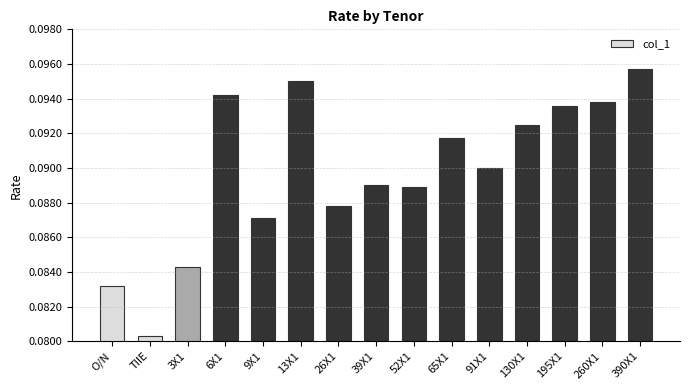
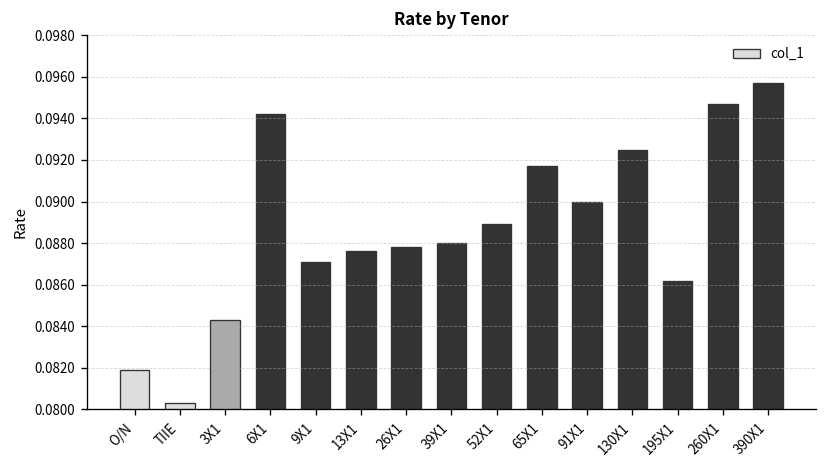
  {
-   "O/N": 0.0832,
+   "O/N": 0.0819,
    "TIIE": 0.0803,
    "3X1": 0.0843,
    "6X1": 0.0942,
    "9X1": 0.0871,
-   "13X1": 0.0950,
+   "13X1": 0.0876,
    "26X1": 0.0878,
-   "39X1": 0.089,
+   "39X1": 0.088,
    "52X1": 0.0889,
    "65X1": 0.0917,
    "91X1": 0.0900,
    "130X1": 0.0925,
-   "195X1": 0.0936,
-   "260X1": 0.0938,
+   "195X1": 0.0862,
+   "260X1": 0.0947,
    "390X1": 0.0957
  }
